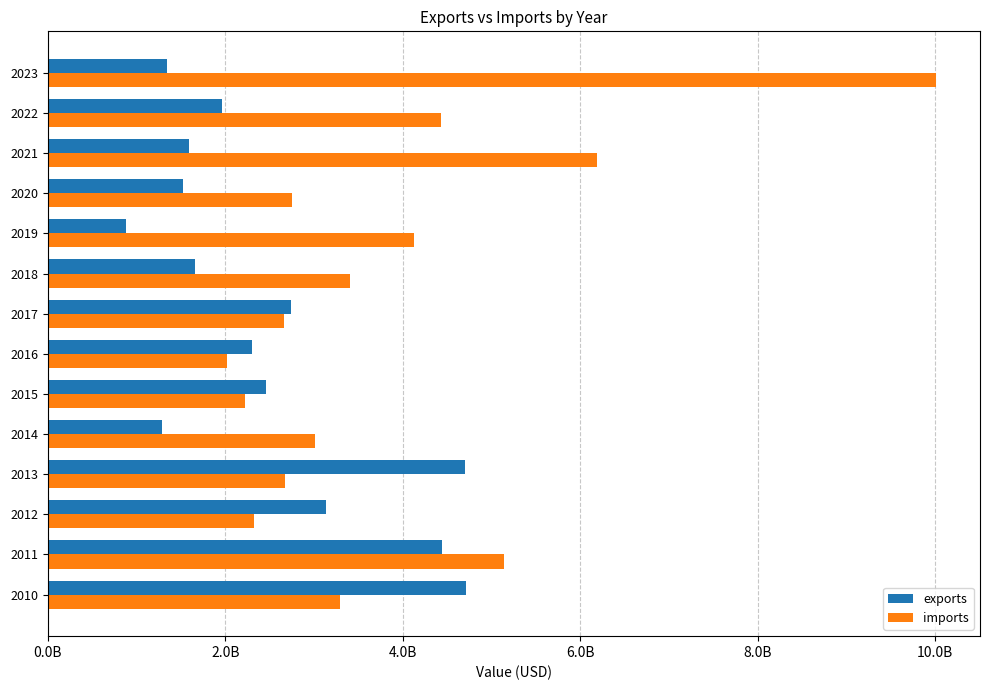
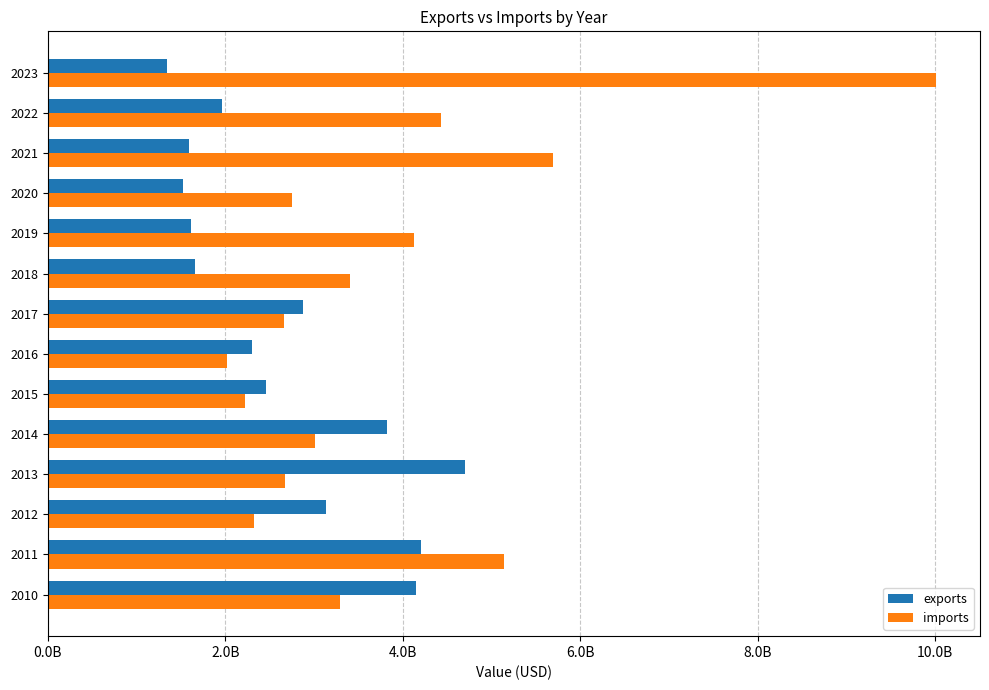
  {
    "exports": {
      "2023": 1300000000,
      "2022": 2000000000,
      "2021": 1600000000,
      "2020": 1500000000,
-     "2019": 900000000,
+     "2019": 1600000000,
      "2018": 1700000000,
-     "2017": 2700000000,
+     "2017": 2900000000,
      "2016": 2300000000,
      "2015": 2500000000,
-     "2014": 1300000000,
+     "2014": 3800000000,
      "2013": 4700000000,
      "2012": 3100000000,
-     "2011": 4400000000,
-     "2010": 4700000000
+     "2011": 4200000000,
+     "2010": 4100000000
    },
    "imports": {
      "2023": 10000000000,
      "2022": 4400000000,
-     "2021": 6200000000,
+     "2021": 5700000000,
      "2020": 2700000000,
      "2019": 4100000000,
      "2018": 3400000000,
      "2017": 2700000000,
      "2016": 2000000000,
      "2015": 2200000000,
      "2014": 3000000000,
      "2013": 2700000000,
      "2012": 2300000000,
      "2011": 5100000000,
      "2010": 3300000000
    }
  }
